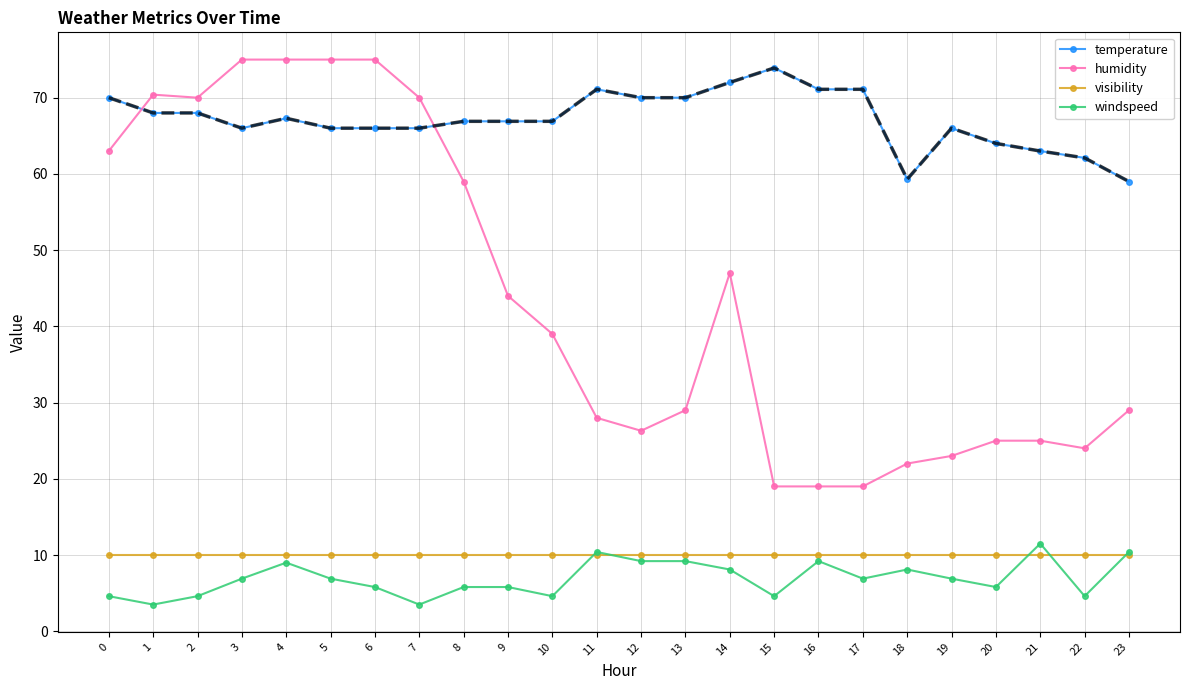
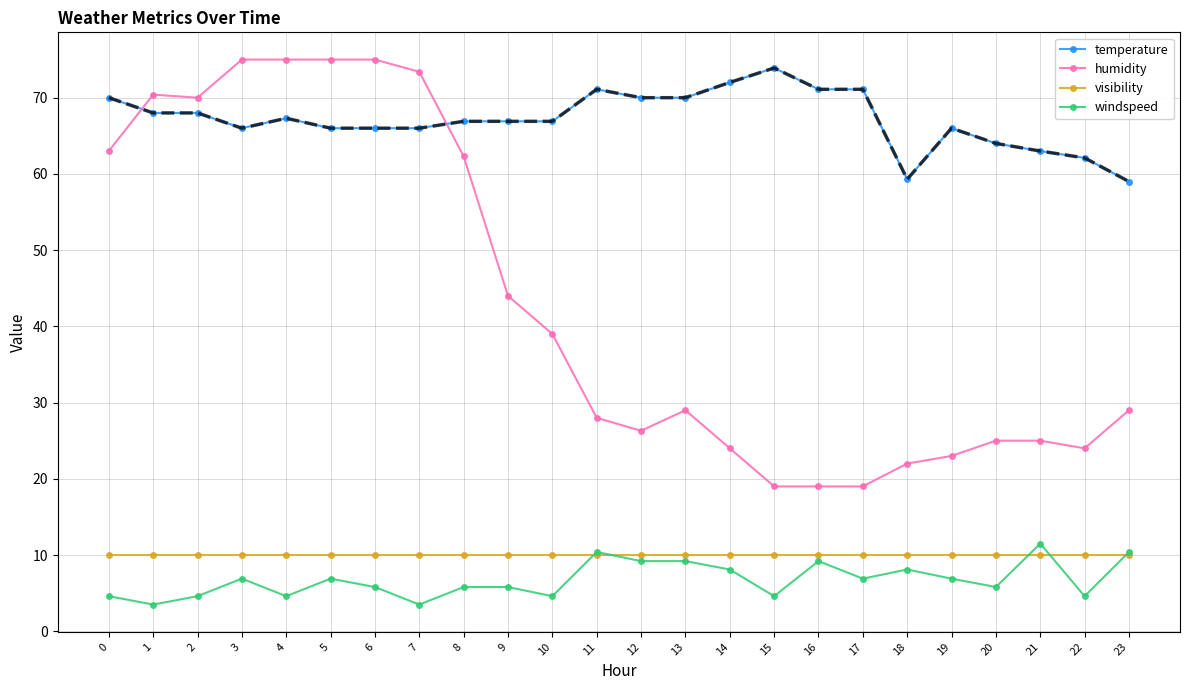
  {
    "temperature": {
      "0": 70,
      "1": 68,
      "2": 68,
      "3": 66,
      "4": 67,
      "5": 66,
      "6": 66,
      "7": 66,
      "8": 67,
      "9": 67,
      "10": 67,
      "11": 71,
      "12": 70,
      "13": 70,
      "14": 72,
      "15": 74,
      "16": 71,
      "17": 71,
      "18": 59,
      "19": 66,
      "20": 64,
      "21": 63,
      "22": 62,
      "23": 59
    },
    "humidity": {
      "0": 63,
      "1": 70,
      "2": 70,
      "3": 75,
      "4": 75,
      "5": 75,
      "6": 75,
-     "7": 70,
-     "8": 59,
+     "7": 73,
+     "8": 62,
      "9": 44,
      "10": 39,
      "11": 28,
      "12": 26,
      "13": 29,
-     "14": 47,
+     "14": 24,
      "15": 19,
      "16": 19,
      "17": 19,
      "18": 22,
      "19": 23,
      "20": 25,
      "21": 25,
      "22": 24,
      "23": 29
    },
    "visibility": {
      "0": 10,
      "1": 10,
      "2": 10,
      "3": 10,
      "4": 10,
      "5": 10,
      "6": 10,
      "7": 10,
      "8": 10,
      "9": 10,
      "10": 10,
      "11": 10,
      "12": 10,
      "13": 10,
      "14": 10,
      "15": 10,
      "16": 10,
      "17": 10,
      "18": 10,
      "19": 10,
      "20": 10,
      "21": 10,
      "22": 10,
      "23": 10
    },
    "windspeed": {
      "0": 5,
      "1": 4,
      "2": 5,
      "3": 7,
-     "4": 9,
+     "4": 5,
      "5": 7,
      "6": 6,
      "7": 4,
      "8": 6,
      "9": 6,
      "10": 5,
      "11": 10,
      "12": 9,
      "13": 9,
      "14": 8,
      "15": 5,
      "16": 9,
      "17": 7,
      "18": 8,
      "19": 7,
      "20": 6,
      "21": 12,
      "22": 5,
      "23": 10
    }
  }
